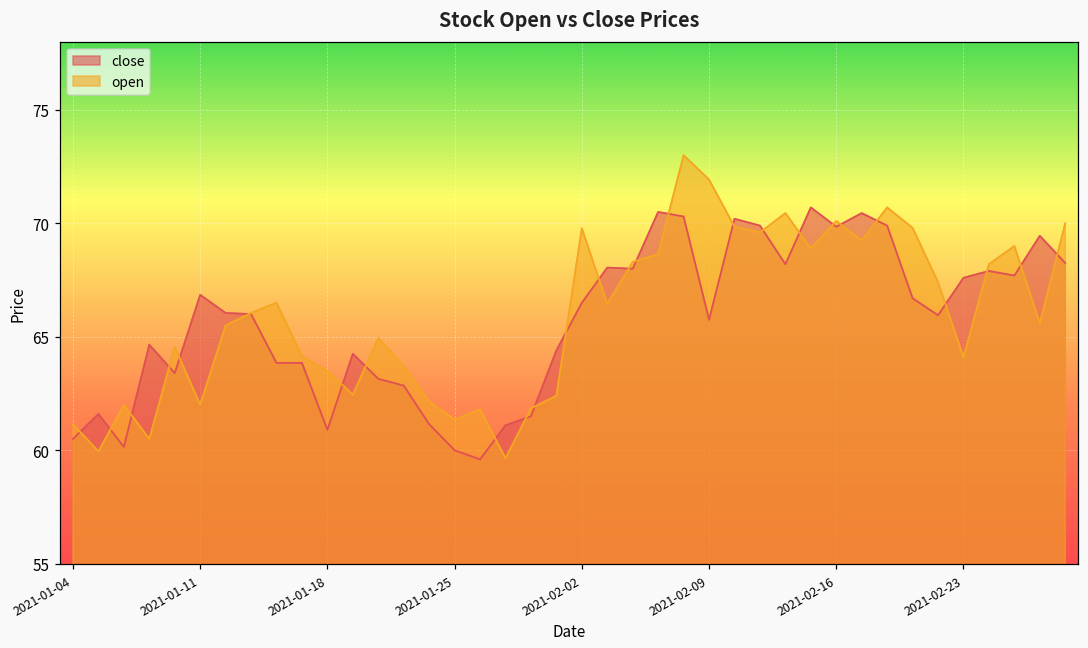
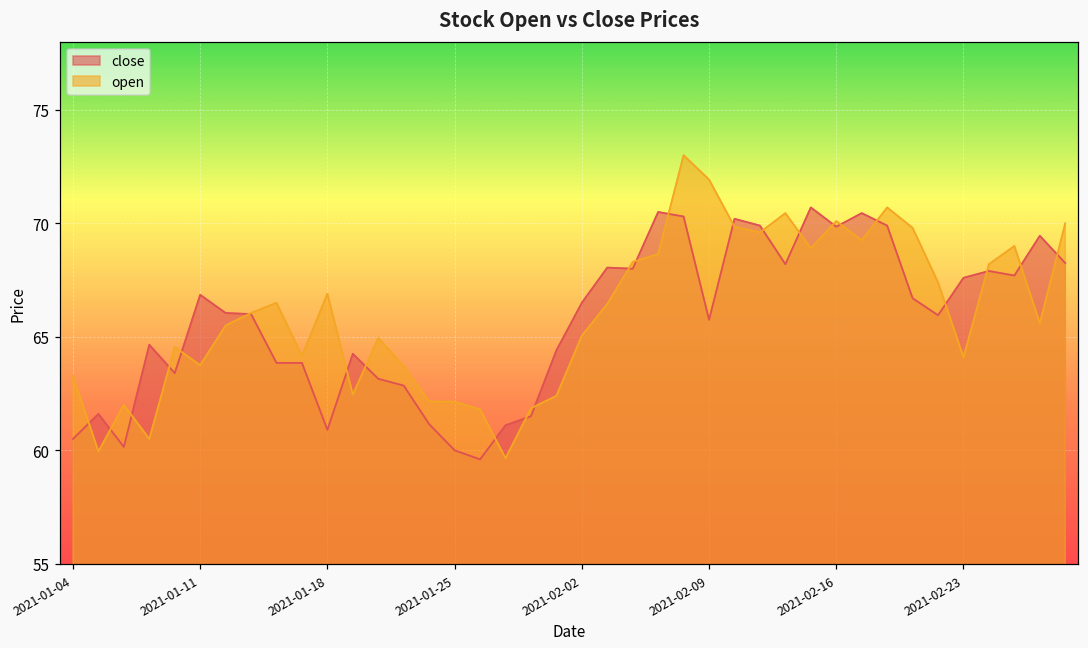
  {
    "close": {
      "2021-01-04": 60.5,
      "2021-01-11": 66.9,
      "2021-01-18": 60.9,
      "2021-01-25": 60.0,
      "2021-02-02": 66.5,
      "2021-02-09": 65.8,
      "2021-02-16": 69.9,
      "2021-02-23": 67.6
    },
    "open": {
-     "2021-01-04": 61.2,
-     "2021-01-11": 62.0,
-     "2021-01-18": 63.5,
-     "2021-01-25": 61.4,
-     "2021-02-02": 69.8,
+     "2021-01-04": 63.3,
+     "2021-01-11": 63.8,
+     "2021-01-18": 66.9,
+     "2021-01-25": 62.1,
+     "2021-02-02": 65.1,
      "2021-02-09": 71.9,
      "2021-02-16": 70.1,
      "2021-02-23": 64.1
    }
  }
